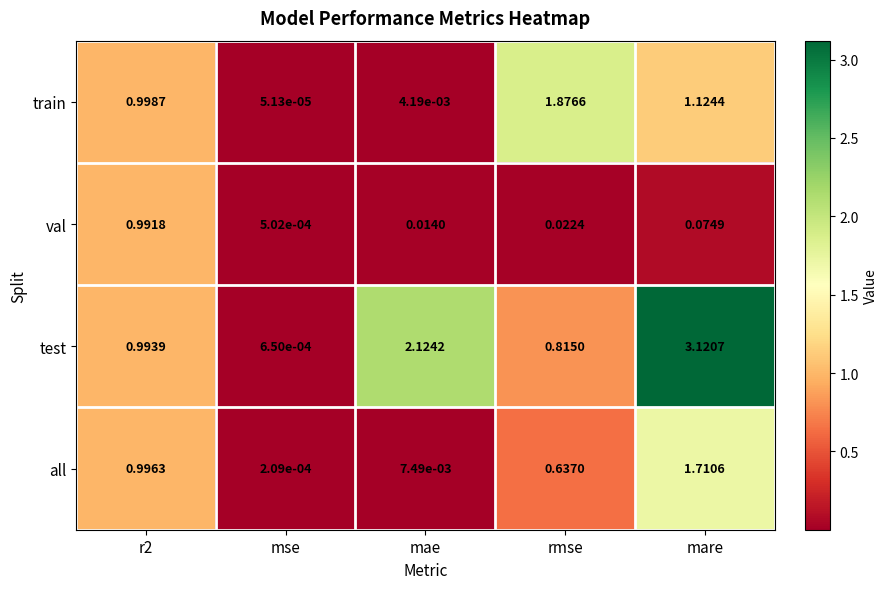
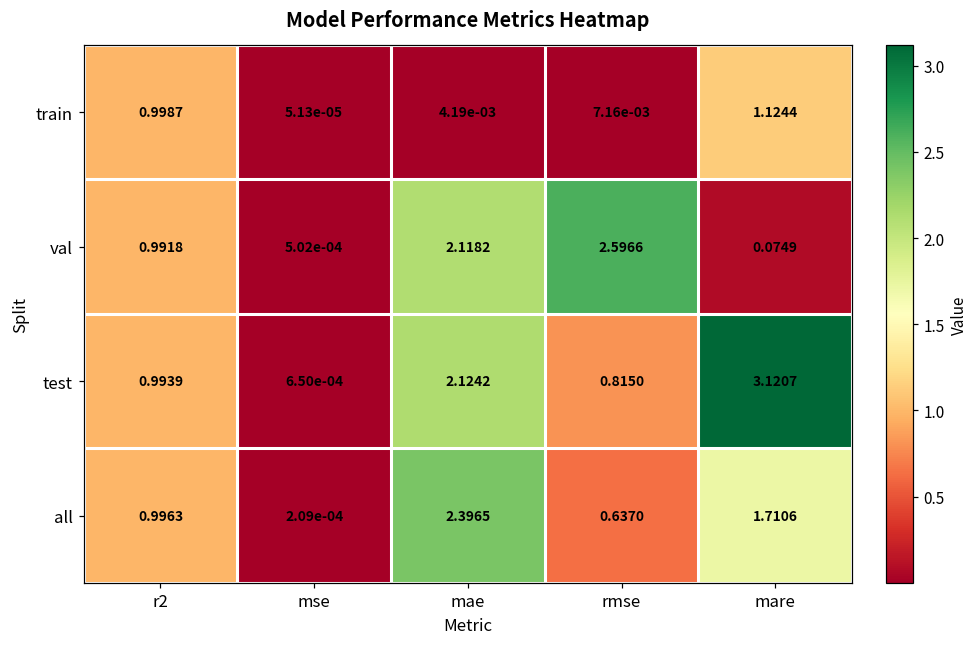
  {
    "train": {
      "r2": "0.9987",
      "mse": "5.13e-05",
      "mae": "4.19e-03",
-     "rmse": "1.8766",
+     "rmse": "7.16e-03",
      "mare": "1.1244"
    },
    "val": {
      "r2": "0.9918",
      "mse": "5.02e-04",
-     "mae": "0.0140",
-     "rmse": "0.0224",
+     "mae": "2.1182",
+     "rmse": "2.5966",
      "mare": "0.0749"
    },
    "test": {
      "r2": "0.9939",
      "mse": "6.50e-04",
      "mae": "2.1242",
      "rmse": "0.8150",
      "mare": "3.1207"
    },
    "all": {
      "r2": "0.9963",
      "mse": "2.09e-04",
-     "mae": "7.49e-03",
+     "mae": "2.3965",
      "rmse": "0.6370",
      "mare": "1.7106"
    }
  }
